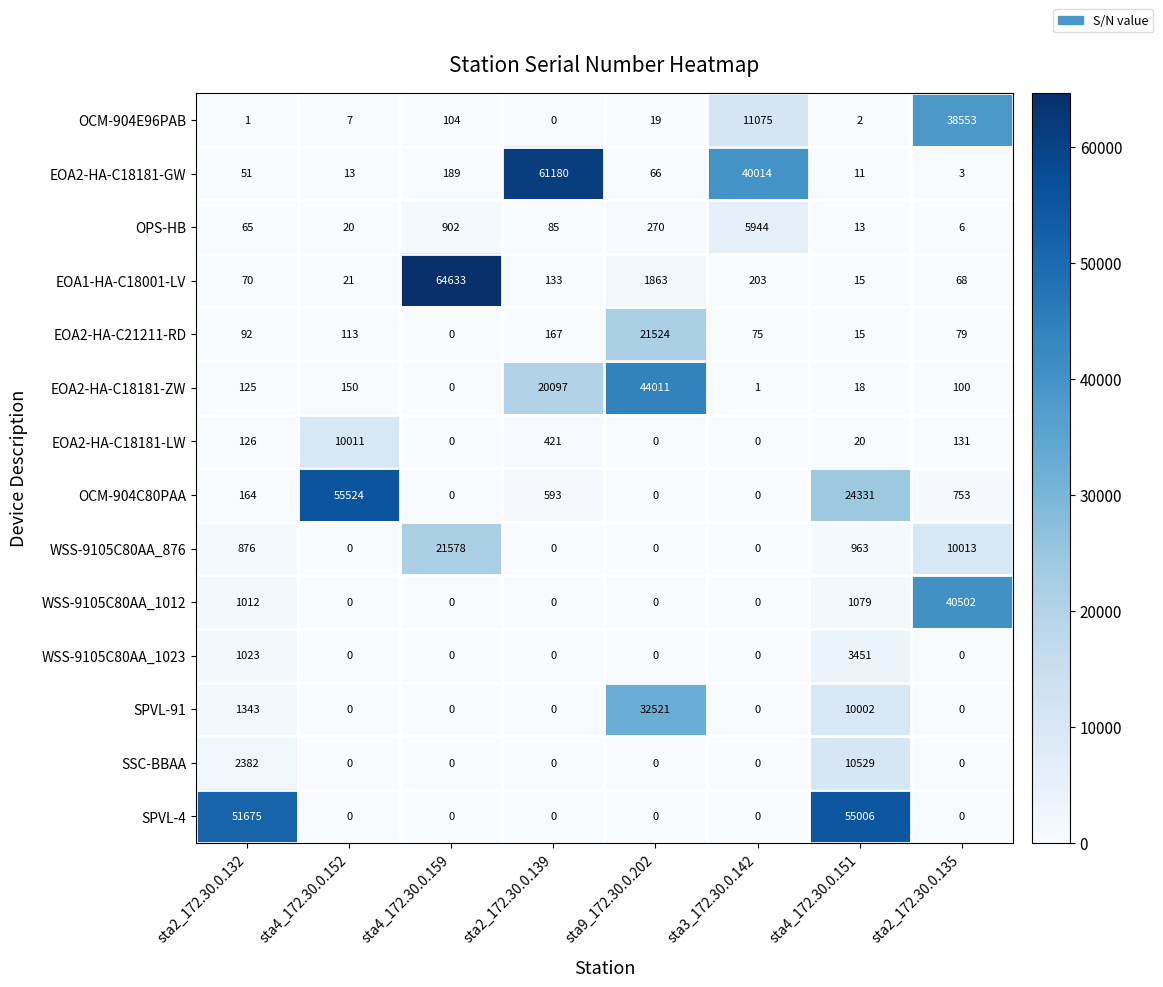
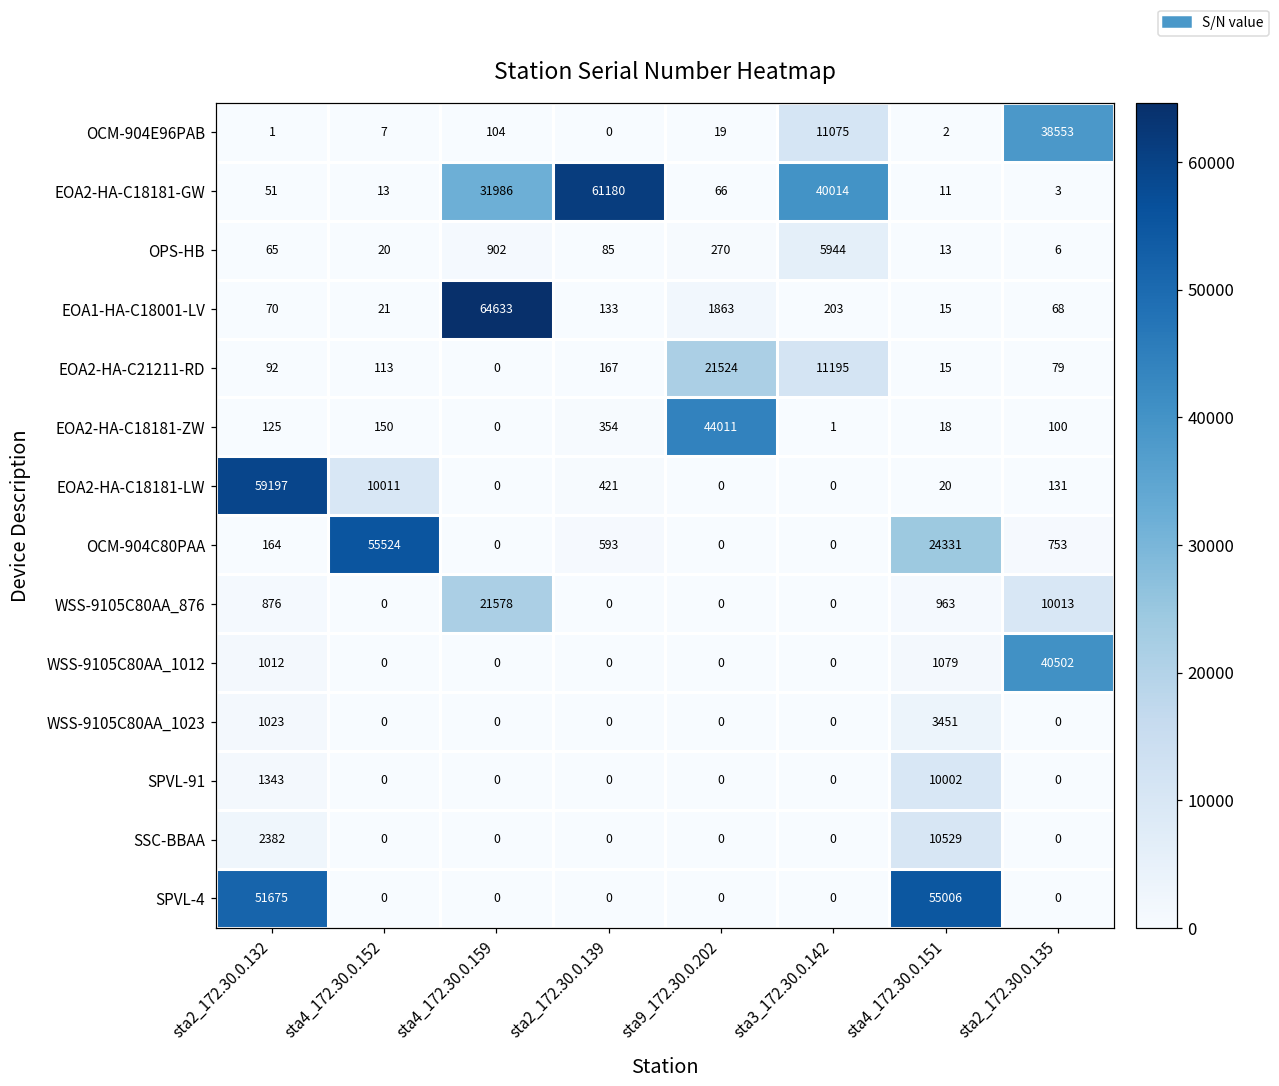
  {
    "OCM-904E96PAB": {
      "sta2_172.30.0.132": 1,
      "sta4_172.30.0.152": 7,
      "sta4_172.30.0.159": 104,
      "sta2_172.30.0.139": 0,
      "sta9_172.30.0.202": 19,
      "sta3_172.30.0.142": 11075,
      "sta4_172.30.0.151": 2,
      "sta2_172.30.0.135": 38553
    },
    "EOA2-HA-C18181-GW": {
      "sta2_172.30.0.132": 51,
      "sta4_172.30.0.152": 13,
-     "sta4_172.30.0.159": 189,
+     "sta4_172.30.0.159": 31986,
      "sta2_172.30.0.139": 61180,
      "sta9_172.30.0.202": 66,
      "sta3_172.30.0.142": 40014,
      "sta4_172.30.0.151": 11,
      "sta2_172.30.0.135": 3
    },
    "OPS-HB": {
      "sta2_172.30.0.132": 65,
      "sta4_172.30.0.152": 20,
      "sta4_172.30.0.159": 902,
      "sta2_172.30.0.139": 85,
      "sta9_172.30.0.202": 270,
      "sta3_172.30.0.142": 5944,
      "sta4_172.30.0.151": 13,
      "sta2_172.30.0.135": 6
    },
    "EOA1-HA-C18001-LV": {
      "sta2_172.30.0.132": 70,
      "sta4_172.30.0.152": 21,
      "sta4_172.30.0.159": 64633,
      "sta2_172.30.0.139": 133,
      "sta9_172.30.0.202": 1863,
      "sta3_172.30.0.142": 203,
      "sta4_172.30.0.151": 15,
      "sta2_172.30.0.135": 68
    },
    "EOA2-HA-C21211-RD": {
      "sta2_172.30.0.132": 92,
      "sta4_172.30.0.152": 113,
      "sta4_172.30.0.159": 0,
      "sta2_172.30.0.139": 167,
      "sta9_172.30.0.202": 21524,
-     "sta3_172.30.0.142": 75,
+     "sta3_172.30.0.142": 11195,
      "sta4_172.30.0.151": 15,
      "sta2_172.30.0.135": 79
    },
    "EOA2-HA-C18181-ZW": {
      "sta2_172.30.0.132": 125,
      "sta4_172.30.0.152": 150,
      "sta4_172.30.0.159": 0,
-     "sta2_172.30.0.139": 20097,
+     "sta2_172.30.0.139": 354,
      "sta9_172.30.0.202": 44011,
      "sta3_172.30.0.142": 1,
      "sta4_172.30.0.151": 18,
      "sta2_172.30.0.135": 100
    },
    "EOA2-HA-C18181-LW": {
-     "sta2_172.30.0.132": 126,
+     "sta2_172.30.0.132": 59197,
      "sta4_172.30.0.152": 10011,
      "sta4_172.30.0.159": 0,
      "sta2_172.30.0.139": 421,
      "sta9_172.30.0.202": 0,
      "sta3_172.30.0.142": 0,
      "sta4_172.30.0.151": 20,
      "sta2_172.30.0.135": 131
    },
    "OCM-904C80PAA": {
      "sta2_172.30.0.132": 164,
      "sta4_172.30.0.152": 55524,
      "sta4_172.30.0.159": 0,
      "sta2_172.30.0.139": 593,
      "sta9_172.30.0.202": 0,
      "sta3_172.30.0.142": 0,
      "sta4_172.30.0.151": 24331,
      "sta2_172.30.0.135": 753
    },
    "WSS-9105C80AA_876": {
      "sta2_172.30.0.132": 876,
      "sta4_172.30.0.152": 0,
      "sta4_172.30.0.159": 21578,
      "sta2_172.30.0.139": 0,
      "sta9_172.30.0.202": 0,
      "sta3_172.30.0.142": 0,
      "sta4_172.30.0.151": 963,
      "sta2_172.30.0.135": 10013
    },
    "WSS-9105C80AA_1012": {
      "sta2_172.30.0.132": 1012,
      "sta4_172.30.0.152": 0,
      "sta4_172.30.0.159": 0,
      "sta2_172.30.0.139": 0,
      "sta9_172.30.0.202": 0,
      "sta3_172.30.0.142": 0,
      "sta4_172.30.0.151": 1079,
      "sta2_172.30.0.135": 40502
    },
    "WSS-9105C80AA_1023": {
      "sta2_172.30.0.132": 1023,
      "sta4_172.30.0.152": 0,
      "sta4_172.30.0.159": 0,
      "sta2_172.30.0.139": 0,
      "sta9_172.30.0.202": 0,
      "sta3_172.30.0.142": 0,
      "sta4_172.30.0.151": 3451,
      "sta2_172.30.0.135": 0
    },
    "SPVL-91": {
      "sta2_172.30.0.132": 1343,
      "sta4_172.30.0.152": 0,
      "sta4_172.30.0.159": 0,
      "sta2_172.30.0.139": 0,
-     "sta9_172.30.0.202": 32521,
+     "sta9_172.30.0.202": 0,
      "sta3_172.30.0.142": 0,
      "sta4_172.30.0.151": 10002,
      "sta2_172.30.0.135": 0
    },
    "SSC-BBAA": {
      "sta2_172.30.0.132": 2382,
      "sta4_172.30.0.152": 0,
      "sta4_172.30.0.159": 0,
      "sta2_172.30.0.139": 0,
      "sta9_172.30.0.202": 0,
      "sta3_172.30.0.142": 0,
      "sta4_172.30.0.151": 10529,
      "sta2_172.30.0.135": 0
    },
    "SPVL-4": {
      "sta2_172.30.0.132": 51675,
      "sta4_172.30.0.152": 0,
      "sta4_172.30.0.159": 0,
      "sta2_172.30.0.139": 0,
      "sta9_172.30.0.202": 0,
      "sta3_172.30.0.142": 0,
      "sta4_172.30.0.151": 55006,
      "sta2_172.30.0.135": 0
    }
  }
